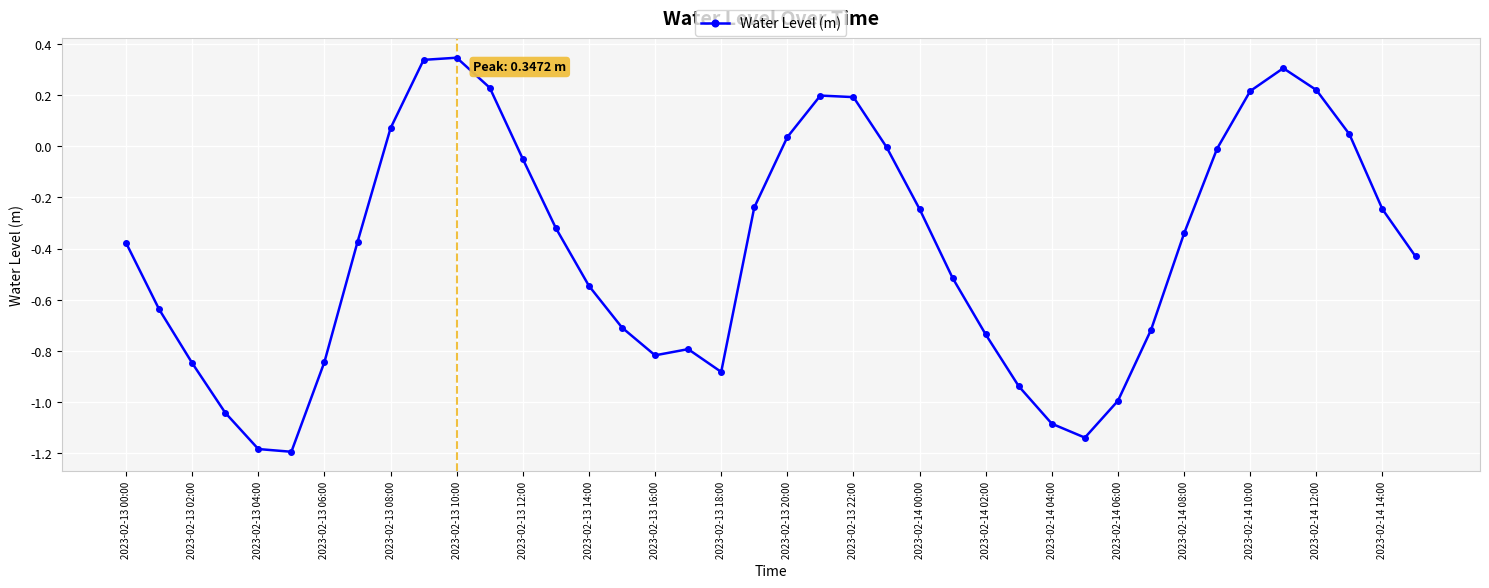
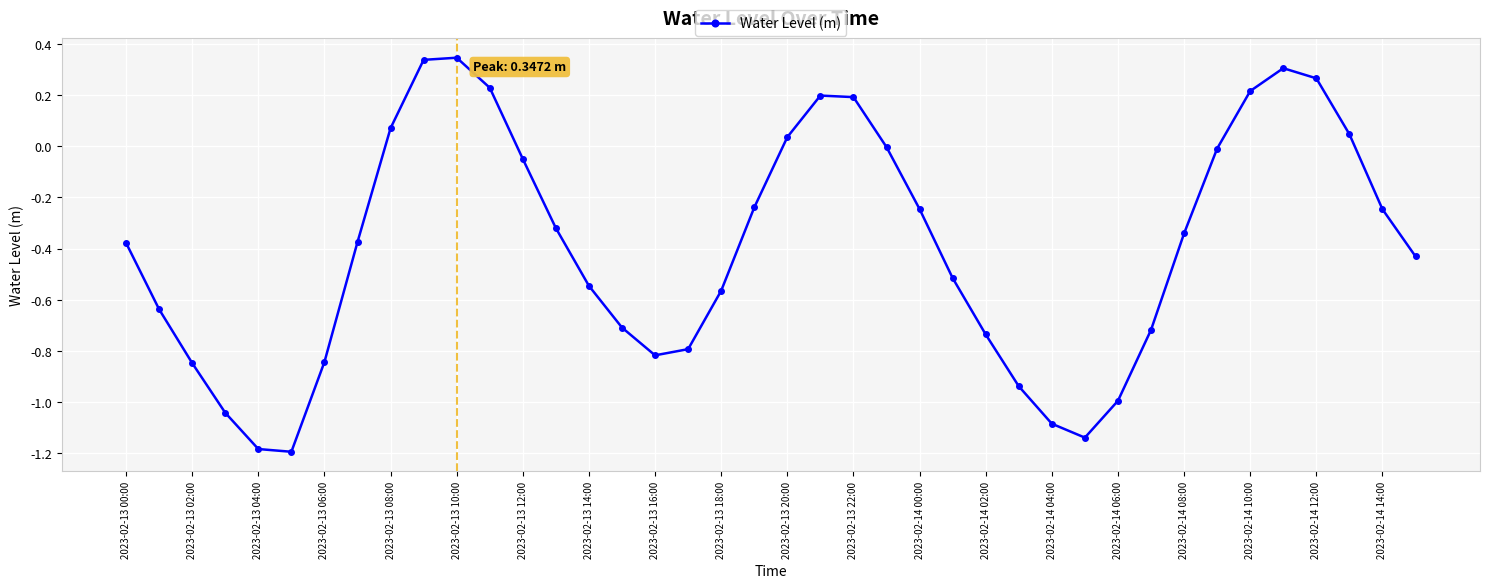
  {
    "2023-02-13 00:00": -0.38,
    "2023-02-13 02:00": -0.85,
    "2023-02-13 04:00": -1.18,
    "2023-02-13 06:00": -0.84,
    "2023-02-13 08:00": 0.07,
    "2023-02-13 10:00": 0.35,
    "2023-02-13 12:00": -0.05,
    "2023-02-13 14:00": -0.55,
    "2023-02-13 16:00": -0.82,
-   "2023-02-13 18:00": -0.88,
+   "2023-02-13 18:00": -0.56,
    "2023-02-13 20:00": 0.04,
    "2023-02-13 22:00": 0.19,
    "2023-02-14 00:00": -0.25,
    "2023-02-14 02:00": -0.74,
    "2023-02-14 04:00": -1.09,
    "2023-02-14 06:00": -1.00,
    "2023-02-14 08:00": -0.34,
    "2023-02-14 10:00": 0.22,
-   "2023-02-14 12:00": 0.22,
+   "2023-02-14 12:00": 0.27,
    "2023-02-14 14:00": -0.25
  }
